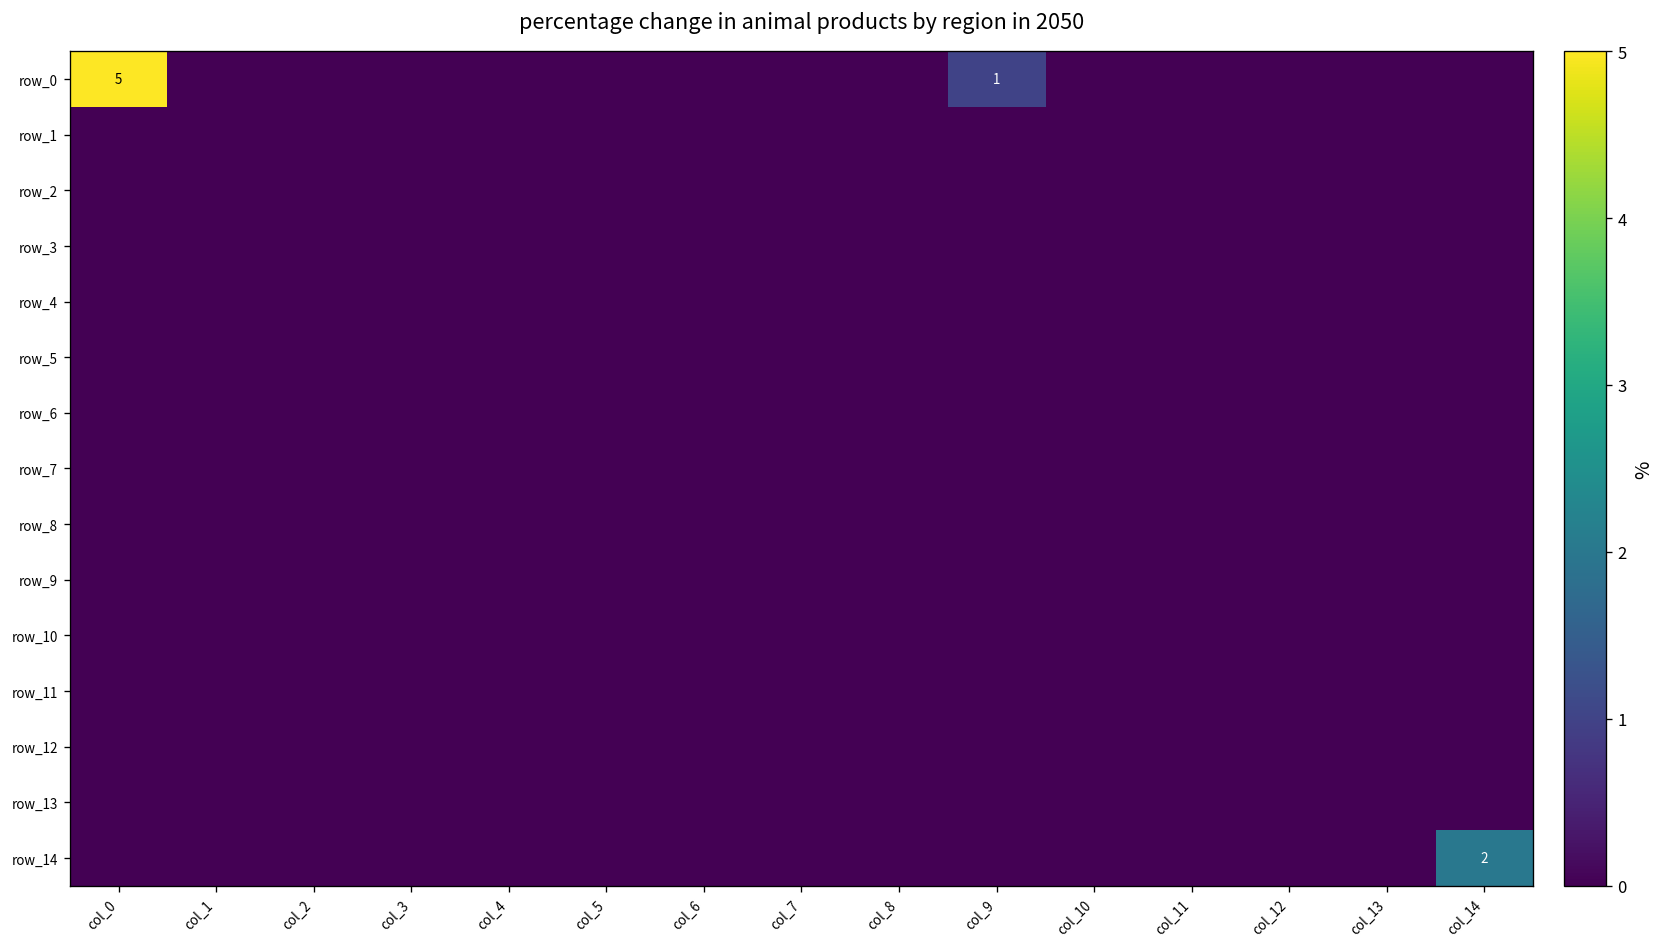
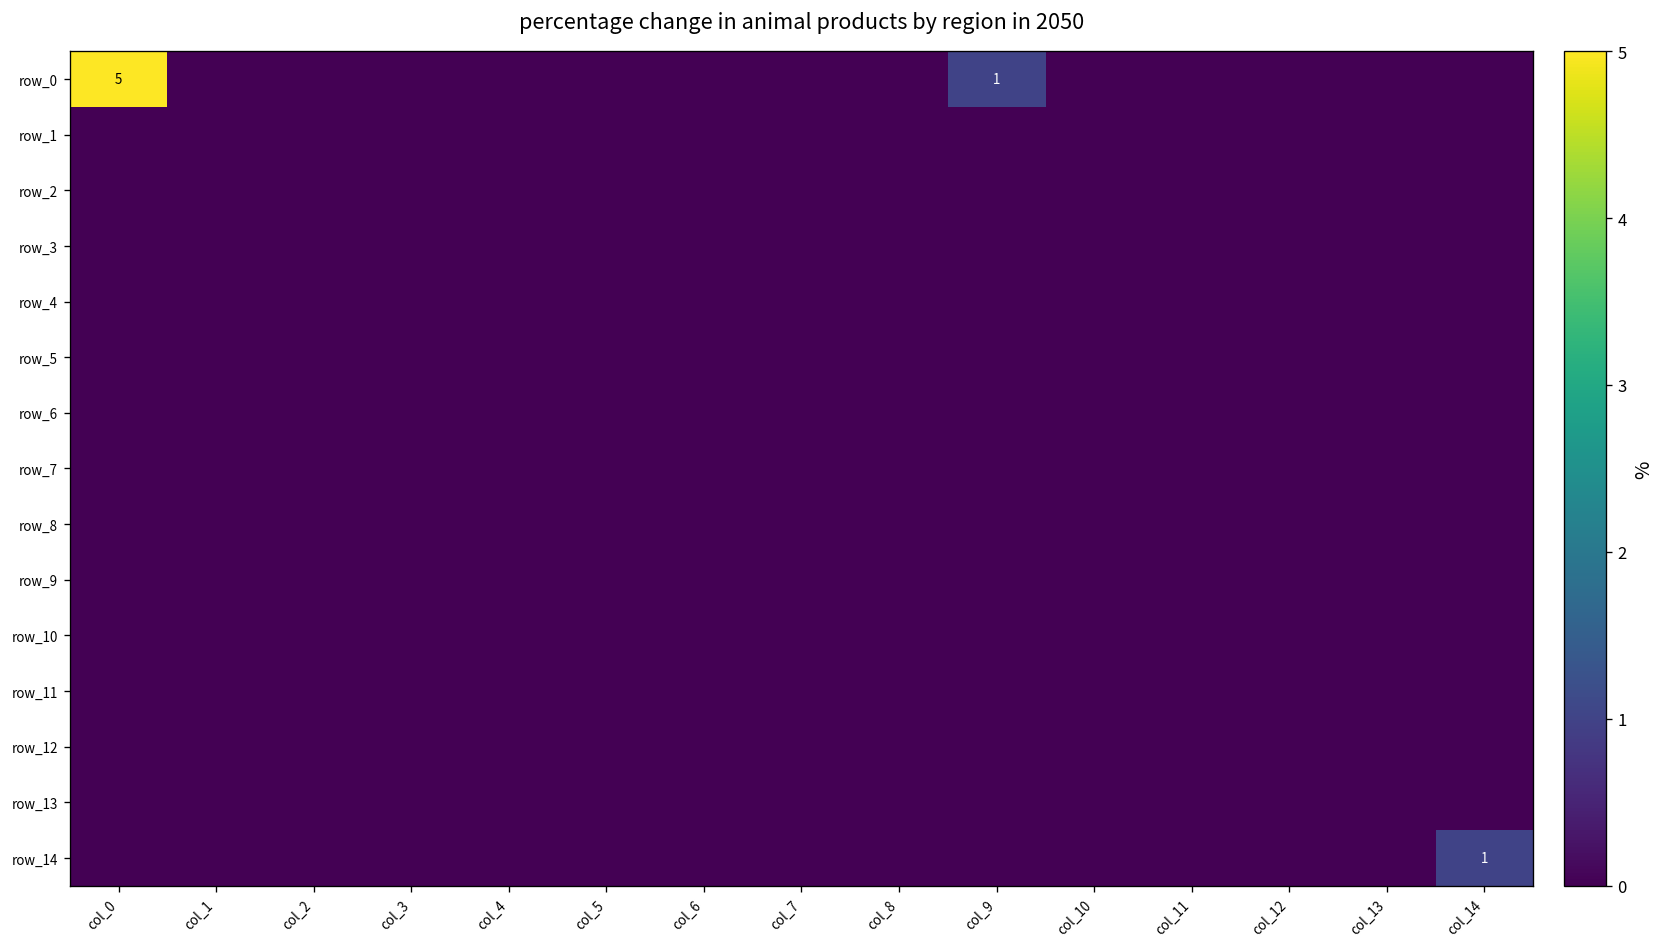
  {
    "row_0": {
      "col_0": 5,
      "col_9": 1
    },
    "row_14": {
-     "col_14": 2
+     "col_14": 1
    }
  }
